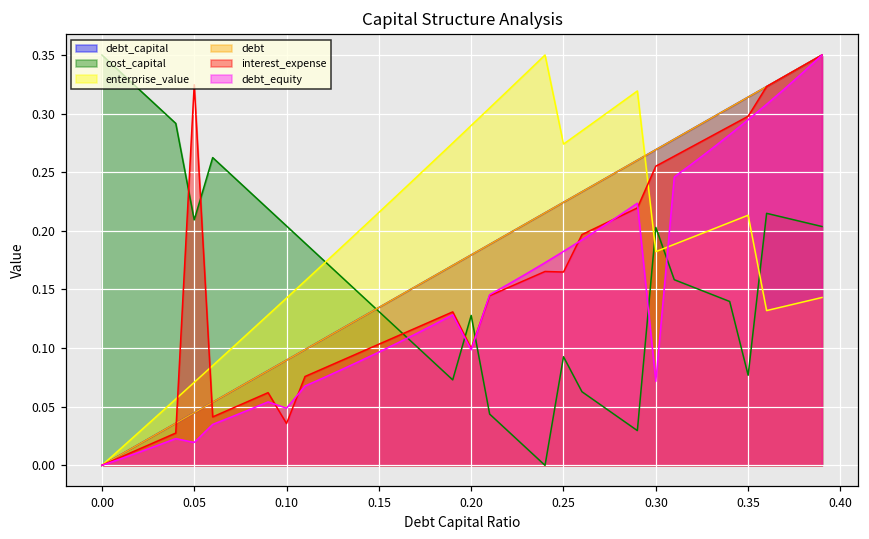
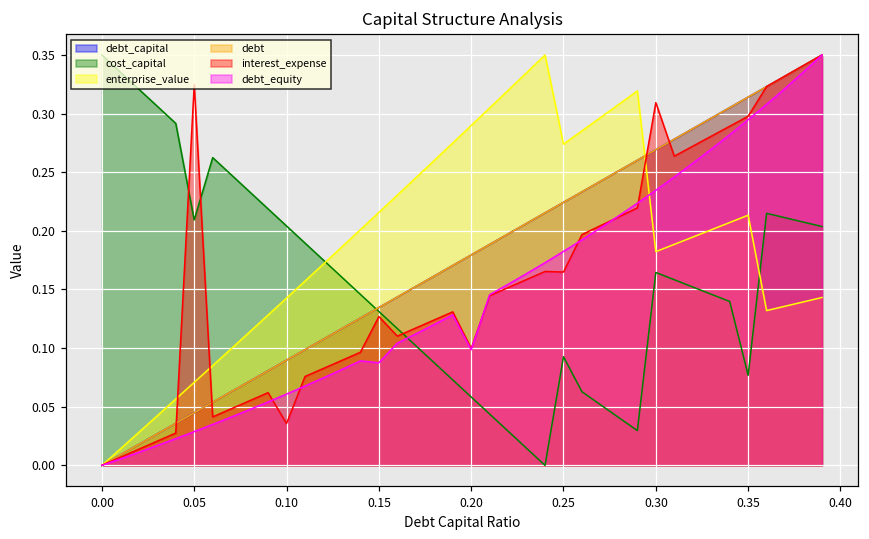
  {
    "cost_capital": {
      "0.05": 0.209,
      "0.10": 0.204,
      "0.15": 0.131,
-     "0.20": 0.128,
+     "0.20": 0.058,
      "0.25": 0.093,
-     "0.30": 0.203,
+     "0.30": 0.165,
      "0.35": 0.077
    },
    "interest_expense": {
      "0.10": 0.036,
-     "0.15": 0.103,
+     "0.15": 0.127,
      "0.25": 0.165,
-     "0.30": 0.255,
+     "0.30": 0.309,
      "0.35": 0.298
    },
    "debt_equity": {
-     "0.05": 0.020,
-     "0.10": 0.049,
-     "0.15": 0.097,
+     "0.05": 0.029,
+     "0.10": 0.061,
+     "0.15": 0.088,
      "0.25": 0.182,
-     "0.30": 0.072,
+     "0.30": 0.235,
      "0.35": 0.295
    }
  }
